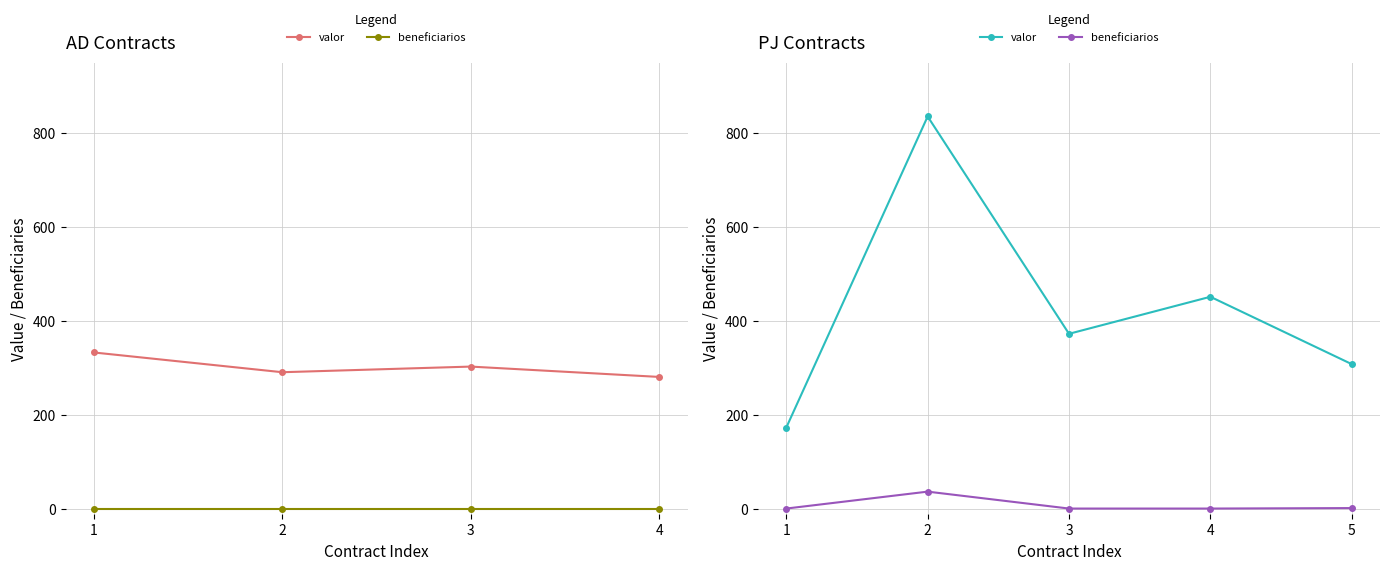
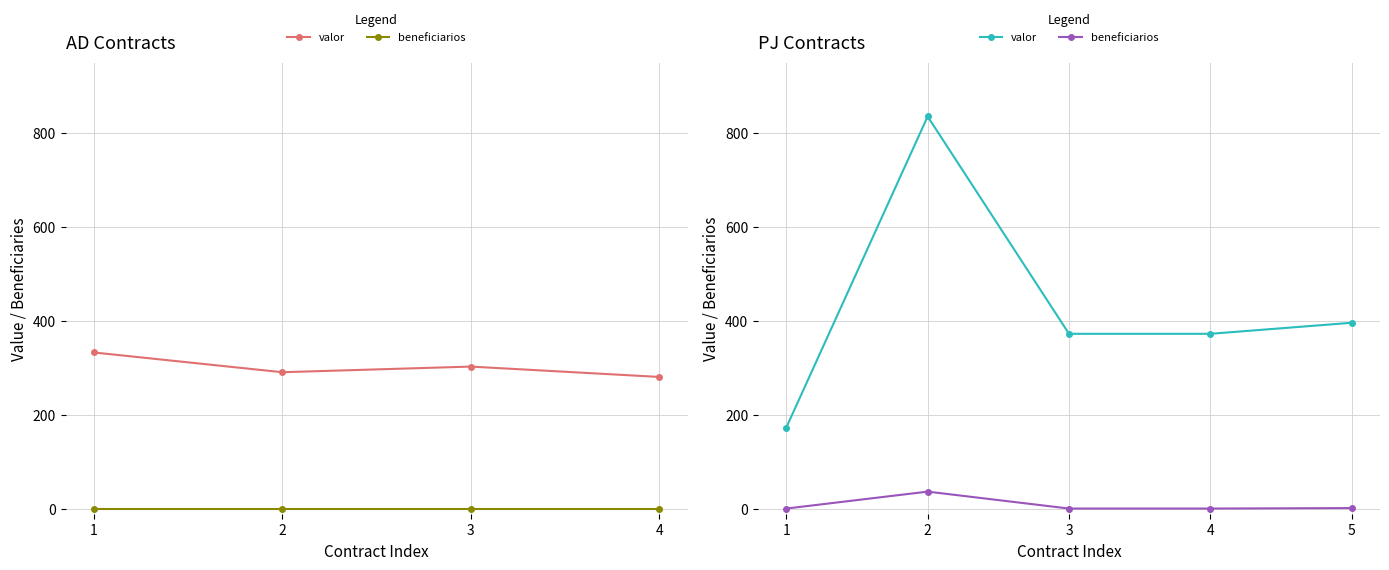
  {
    "PJ Contracts": {
      "valor": {
        "1": 170,
        "2": 840,
        "3": 370,
-       "4": 450,
-       "5": 310
+       "4": 370,
+       "5": 400
      },
      "beneficiarios": {
        "1": 0,
        "2": 40,
        "3": 0,
        "4": 0,
        "5": 0
      }
    }
  }
